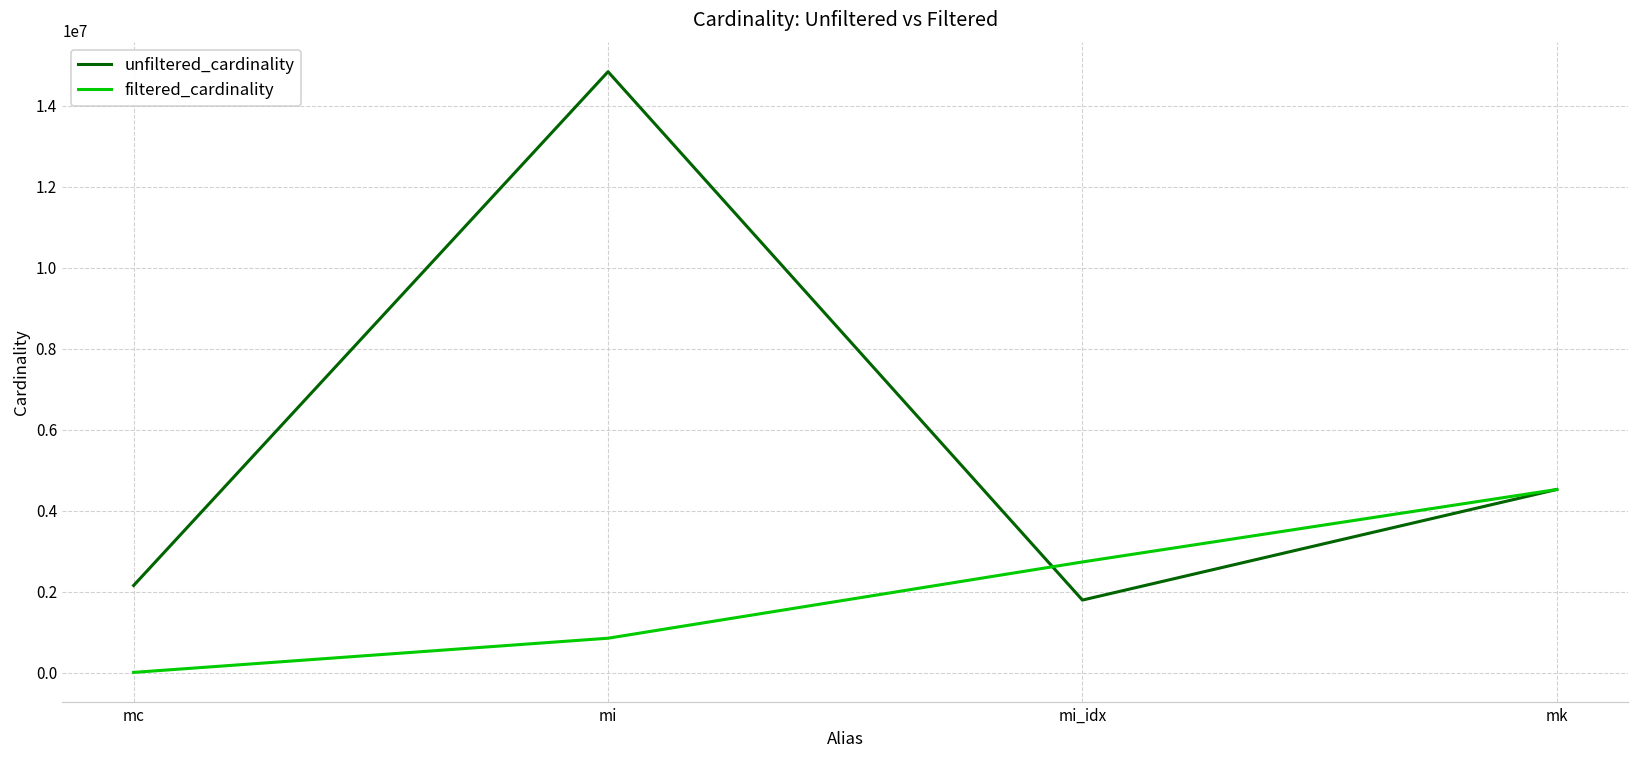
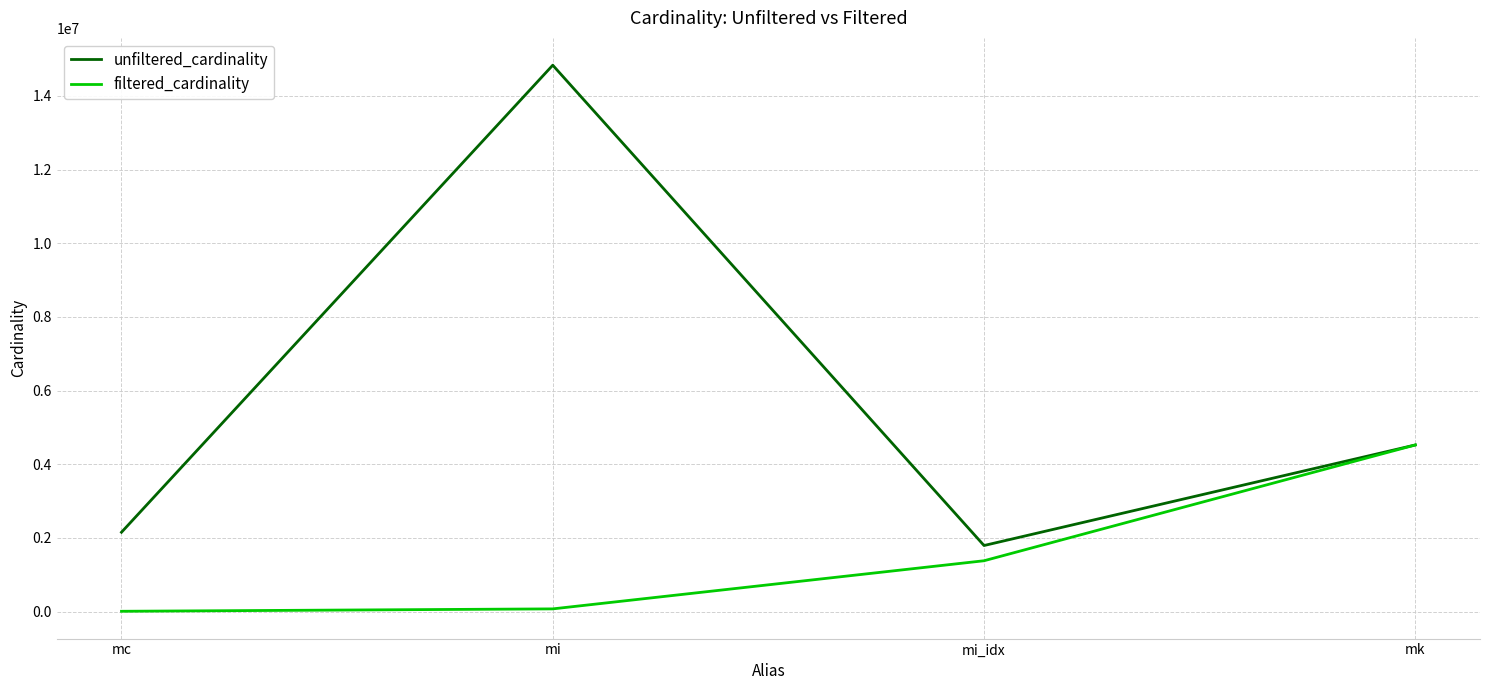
  {
    "unfiltered_cardinality": {
      "mc": 2200000,
      "mi": 14800000,
      "mi_idx": 1800000
    },
    "filtered_cardinality": {
      "mc": 0,
-     "mi": 900000,
-     "mi_idx": 2700000
+     "mi": 100000,
+     "mi_idx": 1400000
    }
  }
